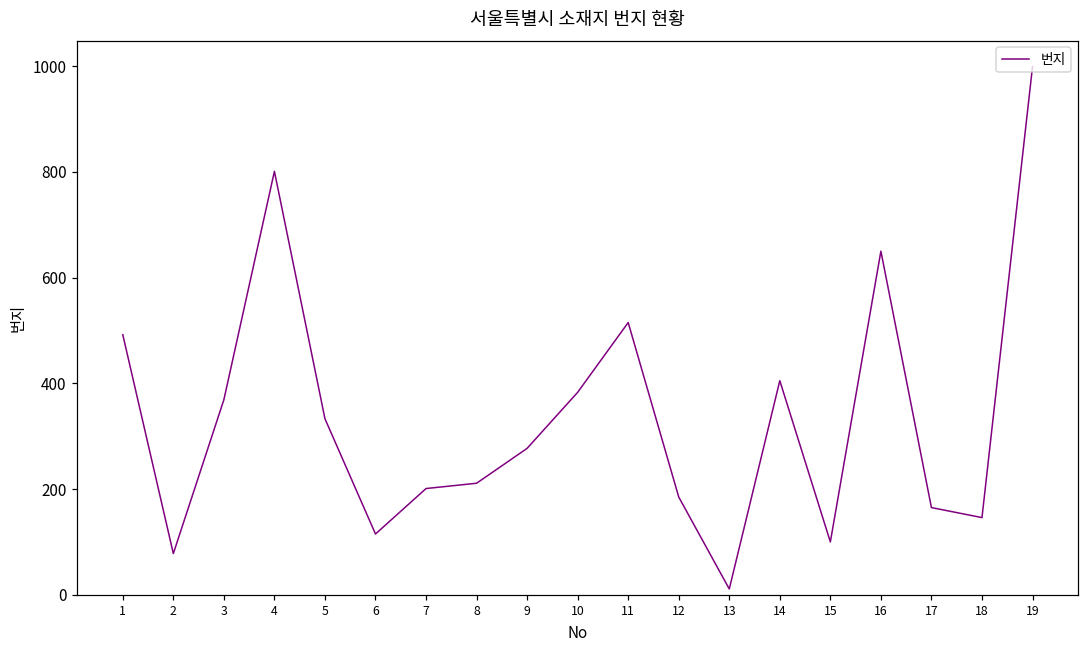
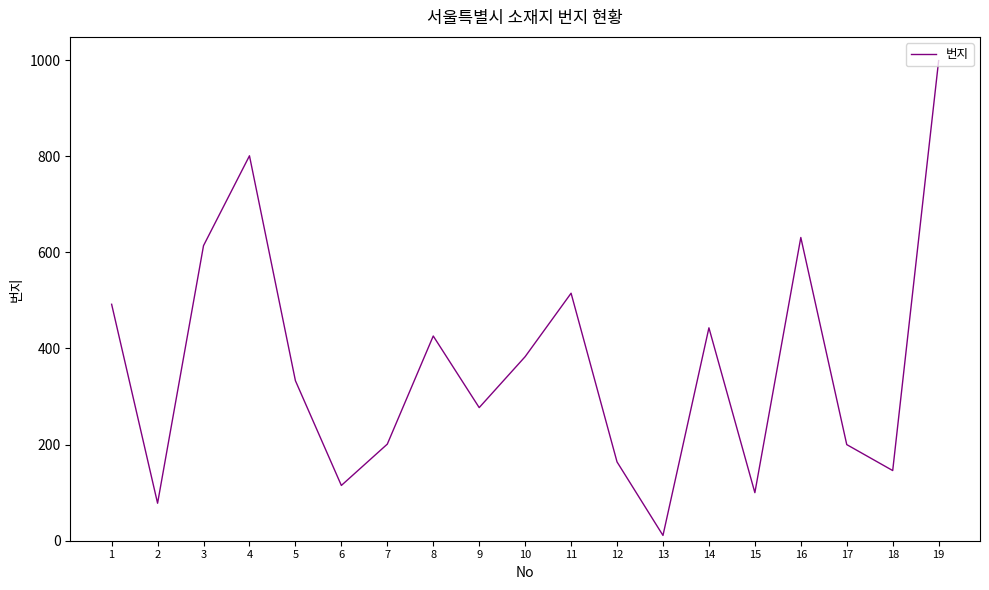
  {
    "1": 490,
    "2": 80,
-   "3": 370,
+   "3": 610,
    "4": 800,
    "5": 330,
    "6": 120,
    "7": 200,
-   "8": 210,
+   "8": 430,
    "9": 280,
    "10": 380,
    "11": 520,
-   "12": 190,
+   "12": 160,
    "13": 10,
-   "14": 410,
+   "14": 440,
    "15": 100,
-   "16": 650,
-   "17": 170,
+   "16": 630,
+   "17": 200,
    "18": 150
  }
